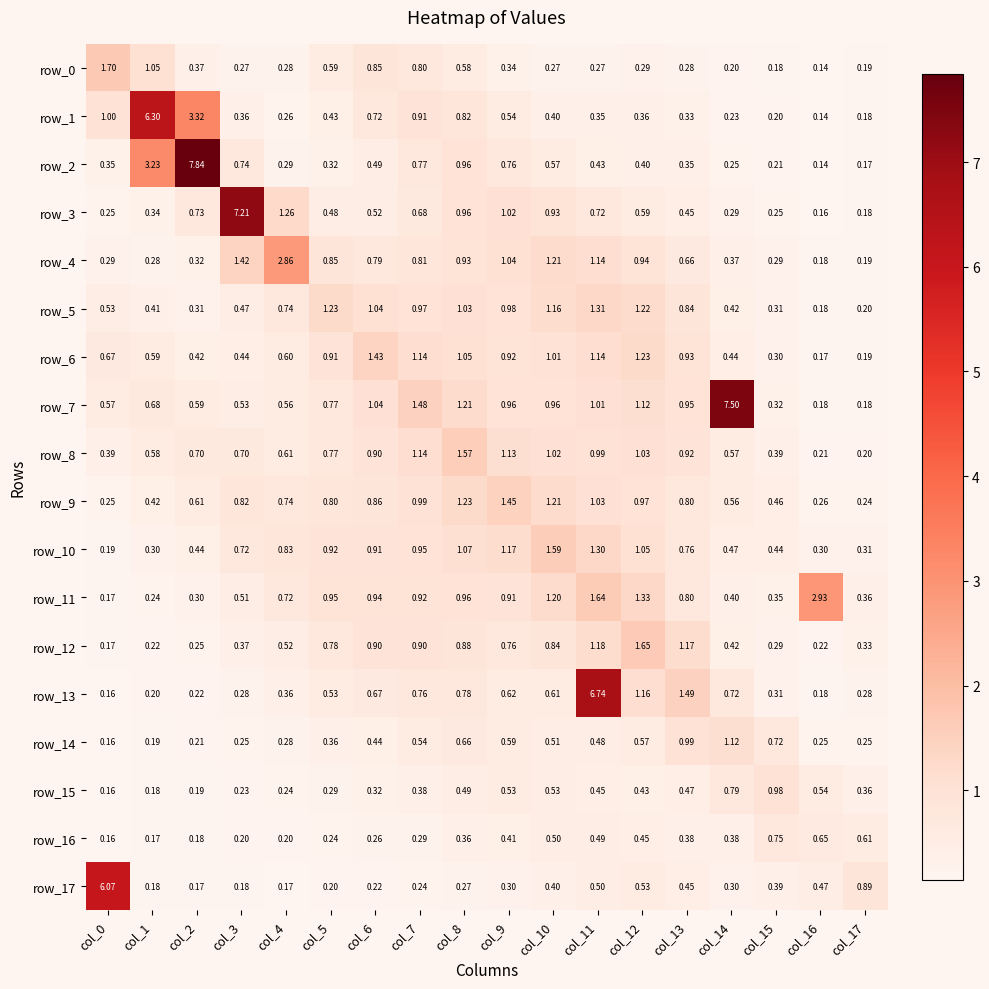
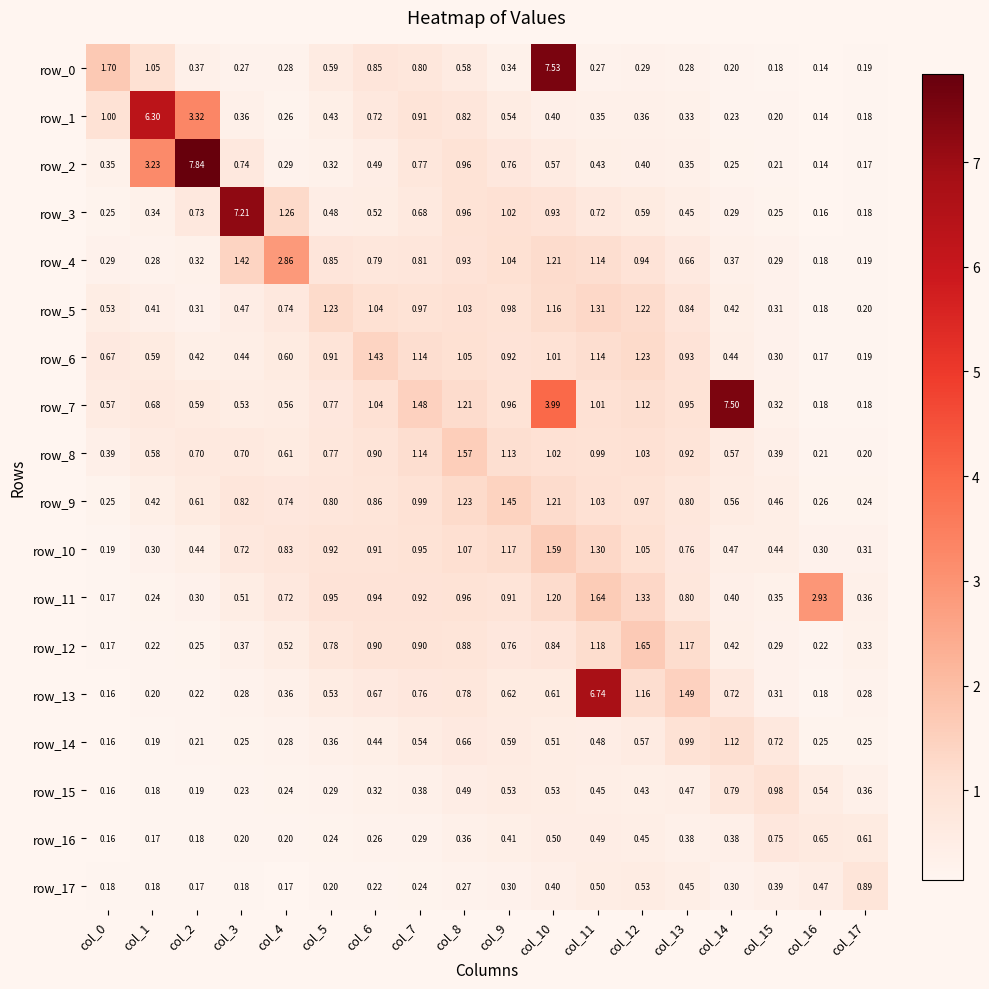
  {
    "row_0": {
      "col_0": 1.70,
      "col_1": 1.05,
      "col_2": 0.37,
      "col_3": 0.27,
      "col_4": 0.28,
      "col_5": 0.59,
      "col_6": 0.85,
      "col_7": 0.80,
      "col_8": 0.58,
      "col_9": 0.34,
-     "col_10": 0.27,
+     "col_10": 7.53,
      "col_11": 0.27,
      "col_12": 0.29,
      "col_13": 0.28,
      "col_14": 0.20,
      "col_15": 0.18,
      "col_16": 0.14,
      "col_17": 0.19
    },
    "row_7": {
      "col_0": 0.57,
      "col_1": 0.68,
      "col_2": 0.59,
      "col_3": 0.53,
      "col_4": 0.56,
      "col_5": 0.77,
      "col_6": 1.04,
      "col_7": 1.48,
      "col_8": 1.21,
      "col_9": 0.96,
-     "col_10": 0.96,
+     "col_10": 3.99,
      "col_11": 1.01,
      "col_12": 1.12,
      "col_13": 0.95,
      "col_14": 7.50,
      "col_15": 0.32,
      "col_16": 0.18,
      "col_17": 0.18
    },
    "row_17": {
-     "col_0": 6.07,
+     "col_0": 0.18,
      "col_1": 0.18,
      "col_2": 0.17,
      "col_3": 0.18,
      "col_4": 0.17,
      "col_5": 0.20,
      "col_6": 0.22,
      "col_7": 0.24,
      "col_8": 0.27,
      "col_9": 0.30,
      "col_10": 0.40,
      "col_11": 0.50,
      "col_12": 0.53,
      "col_13": 0.45,
      "col_14": 0.30,
      "col_15": 0.39,
      "col_16": 0.47,
      "col_17": 0.89
    }
  }
